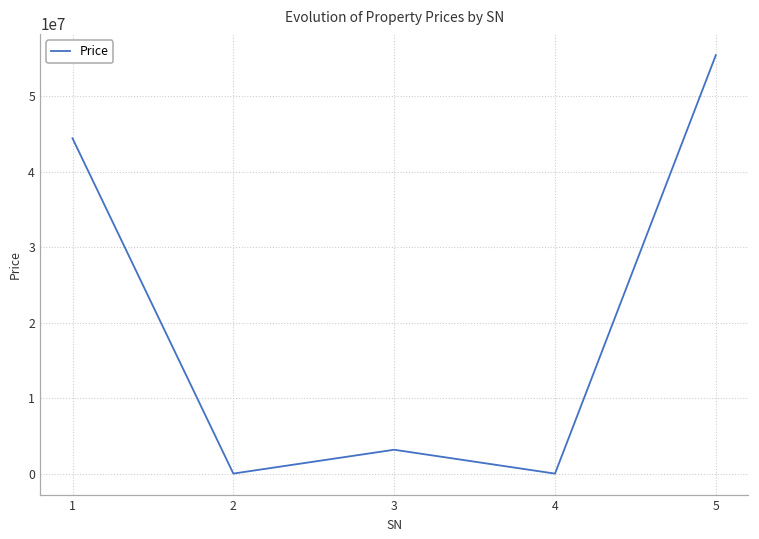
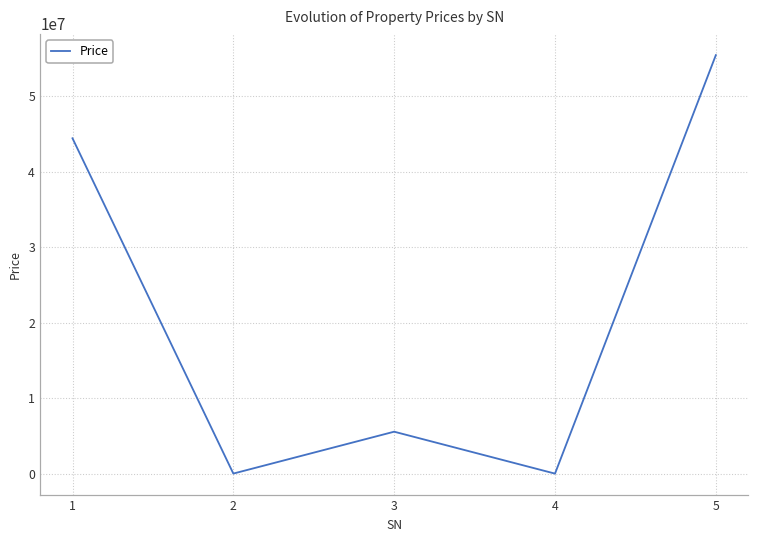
  {
    "1": 44000000,
    "2": 0,
-   "3": 3000000,
+   "3": 6000000,
    "4": 0,
    "5": 55000000
  }
